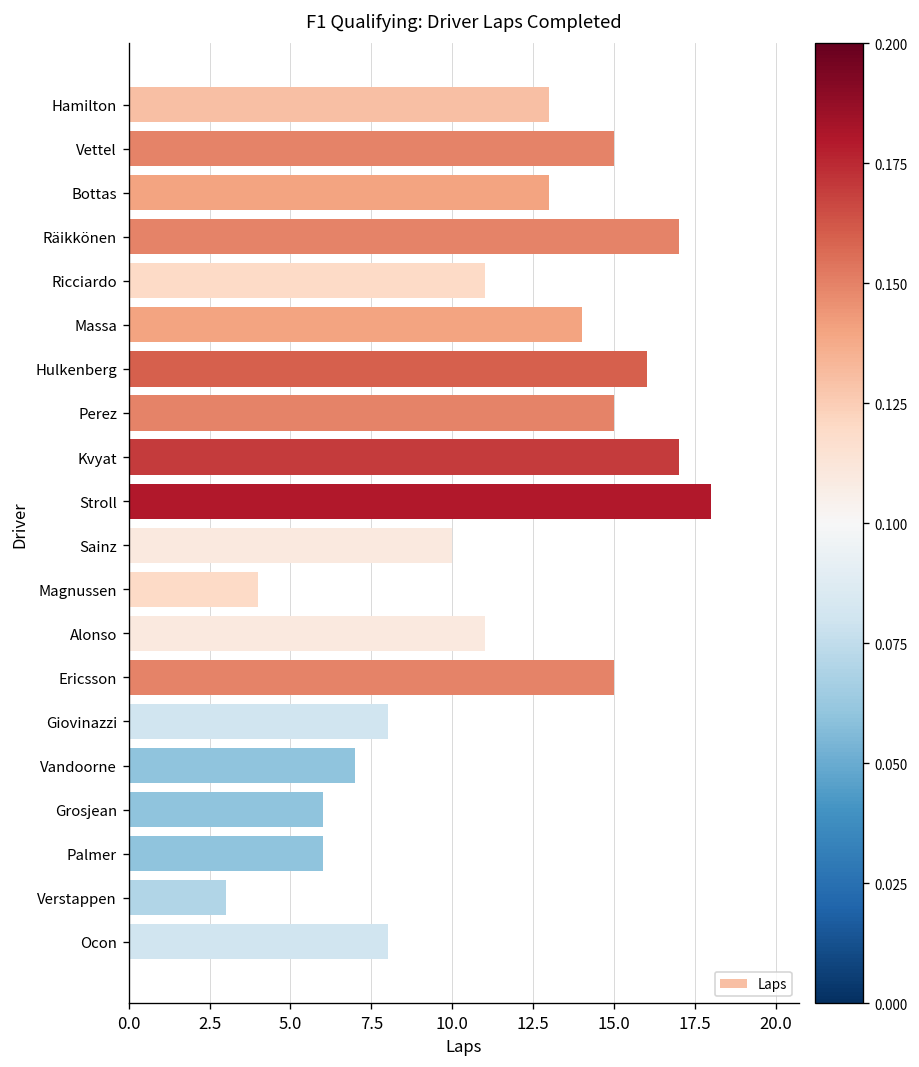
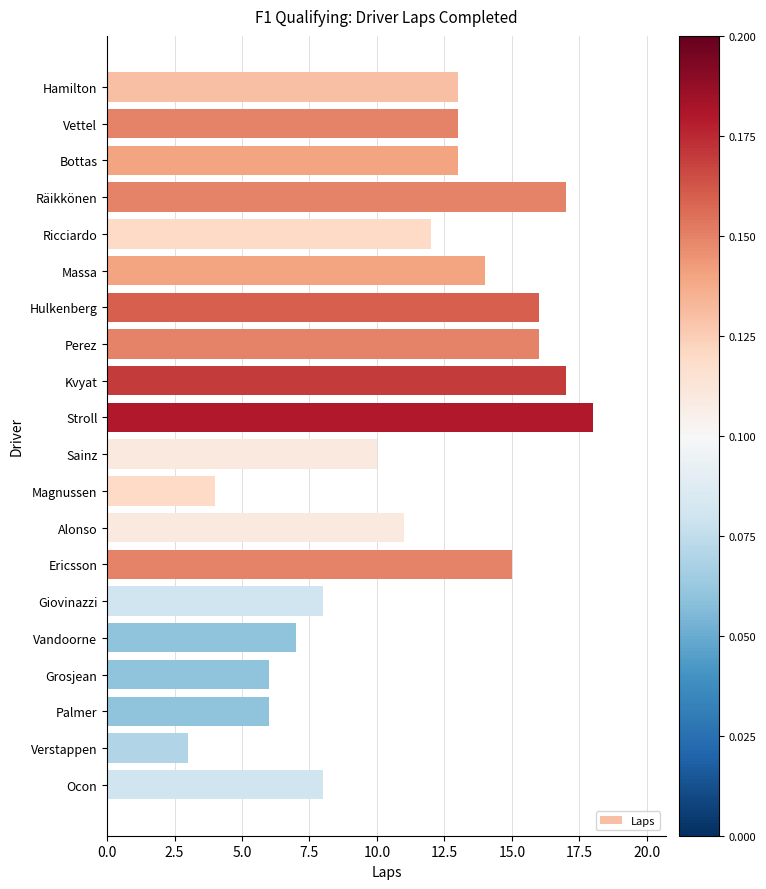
  {
    "Hamilton": 13,
-   "Vettel": 15,
+   "Vettel": 13,
    "Bottas": 13,
    "Räikkönen": 17,
-   "Ricciardo": 11,
+   "Ricciardo": 12,
    "Massa": 14,
    "Hulkenberg": 16,
-   "Perez": 15,
+   "Perez": 16,
    "Kvyat": 17,
    "Stroll": 18,
    "Sainz": 10,
    "Magnussen": 4,
    "Alonso": 11,
    "Ericsson": 15,
    "Giovinazzi": 8,
    "Vandoorne": 7,
    "Grosjean": 6,
    "Palmer": 6,
    "Verstappen": 3,
    "Ocon": 8
  }
